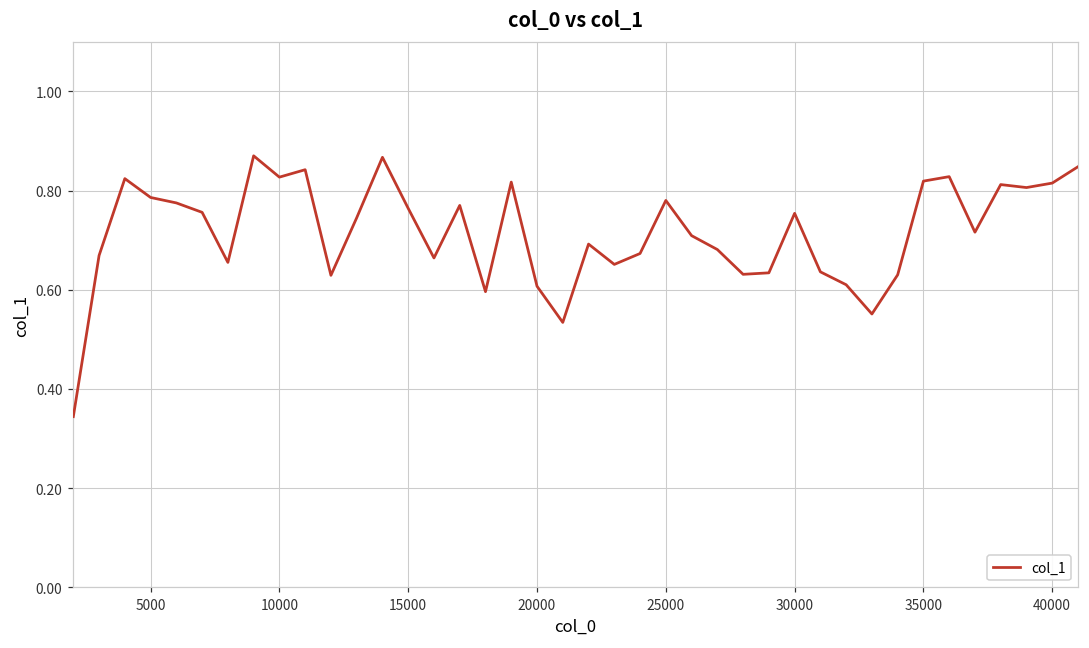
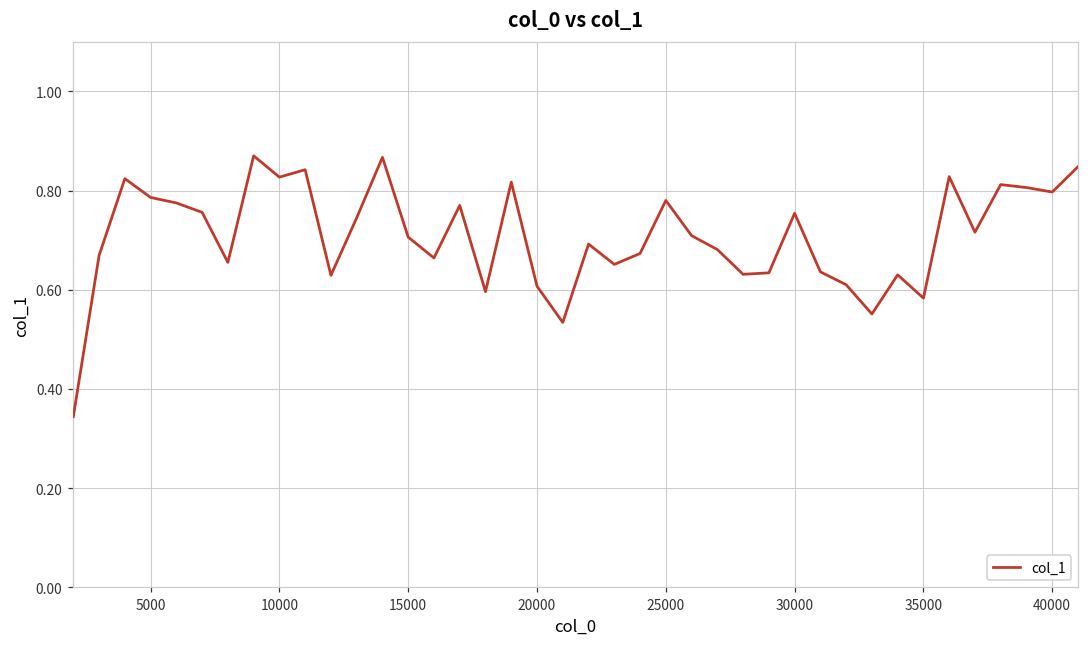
  {
    "5000": 0.79,
    "10000": 0.83,
-   "15000": 0.76,
+   "15000": 0.71,
    "20000": 0.61,
    "25000": 0.78,
    "30000": 0.75,
-   "35000": 0.82,
-   "40000": 0.82
+   "35000": 0.58,
+   "40000": 0.80
  }
